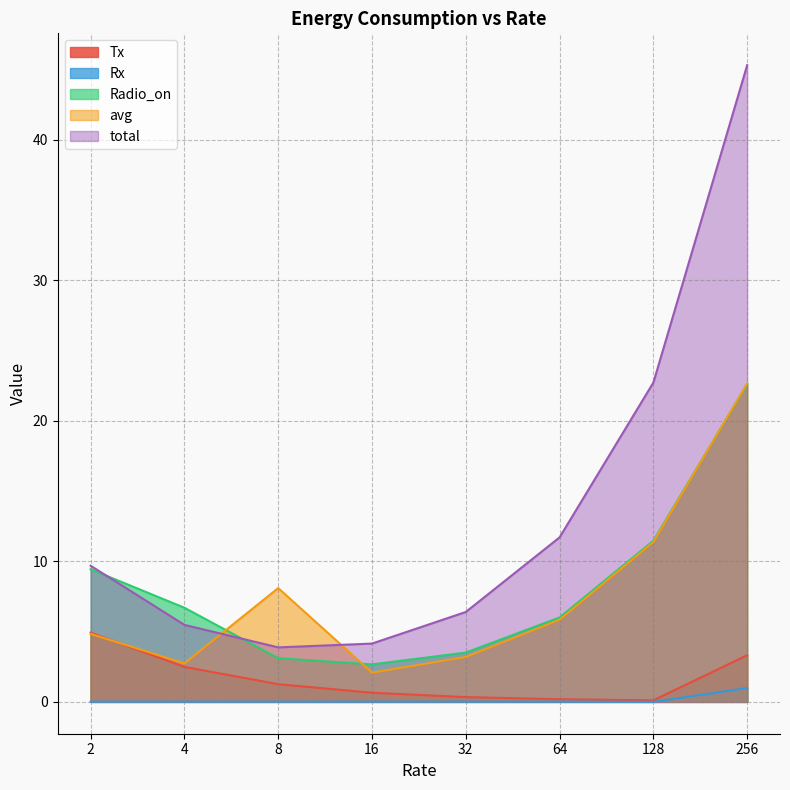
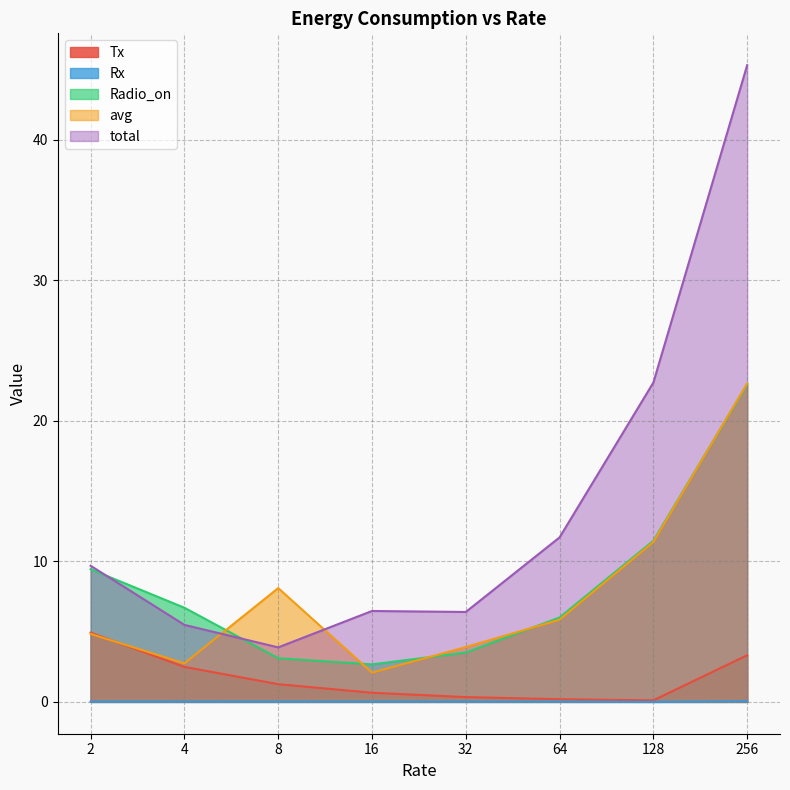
  {
    "Tx": {
      "4": 2.5,
      "8": 1.3,
      "16": 0.7,
      "32": 0.3,
      "256": 3.3
    },
    "Rx": {
      "2": 0.0,
      "4": 0.0,
      "8": 0.0,
      "16": 0.0,
      "32": 0.0,
-     "256": 1.0
+     "256": 0.0
    },
    "Radio_on": {
      "2": 9.4,
      "4": 6.7,
      "8": 3.1,
      "16": 2.7,
      "32": 3.5
    },
    "avg": {
      "4": 2.7,
      "8": 8.1,
      "16": 2.1,
-     "32": 3.2
+     "32": 3.9
    },
    "total": {
      "2": 9.7,
      "4": 5.5,
      "8": 3.9,
-     "16": 4.2,
+     "16": 6.5,
      "32": 6.4,
      "64": 11.7,
      "128": 22.7,
      "256": 45.3
    }
  }
